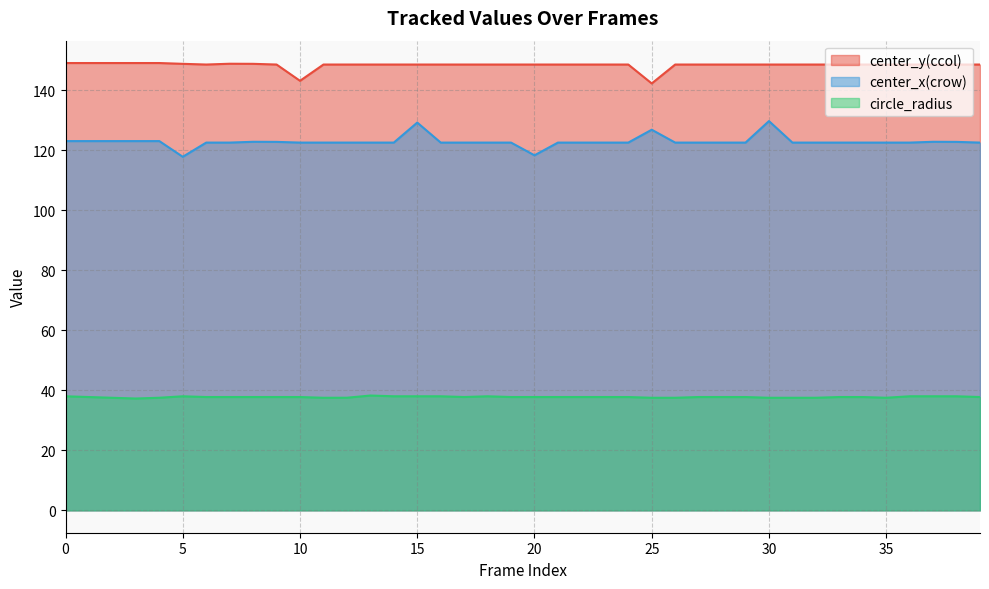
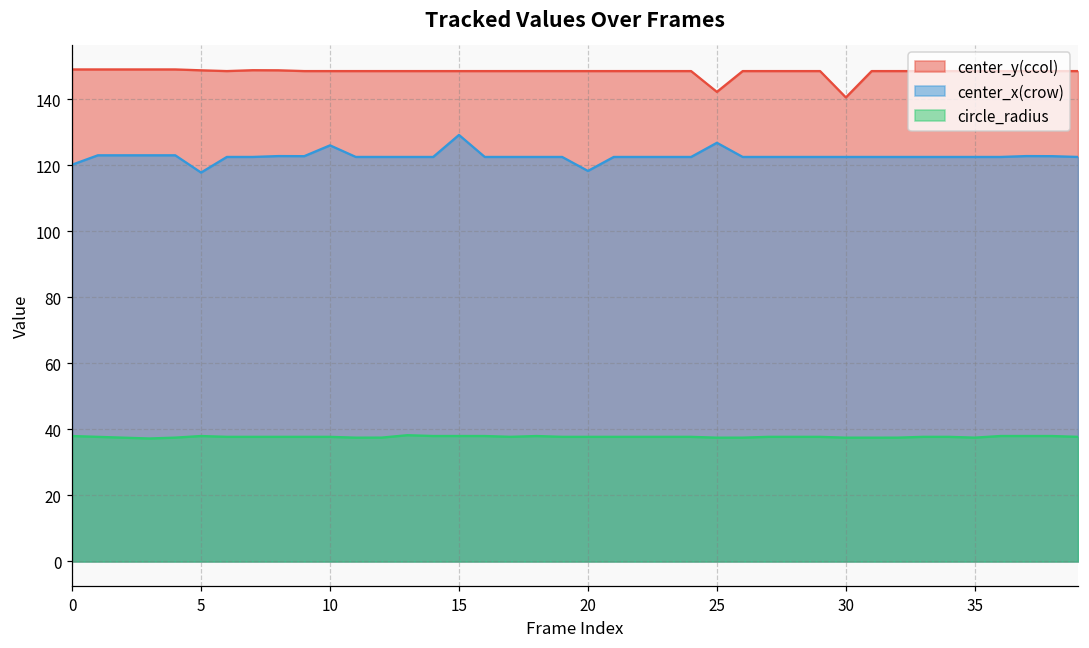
  {
    "center_y(ccol)": {
      "0": 149,
      "5": 149,
-     "10": 143,
+     "10": 149,
      "15": 149,
      "20": 149,
      "25": 142,
-     "30": 148
+     "30": 141
    },
    "center_x(crow)": {
-     "0": 123,
+     "0": 120,
      "5": 118,
-     "10": 123,
+     "10": 126,
      "15": 129,
      "20": 118,
      "25": 127,
-     "30": 130,
+     "30": 123,
      "35": 123
    },
    "circle_radius": {
      "0": 38,
      "5": 38,
      "10": 38,
      "15": 38,
      "20": 38,
      "25": 38,
      "30": 38,
      "35": 38
    }
  }
